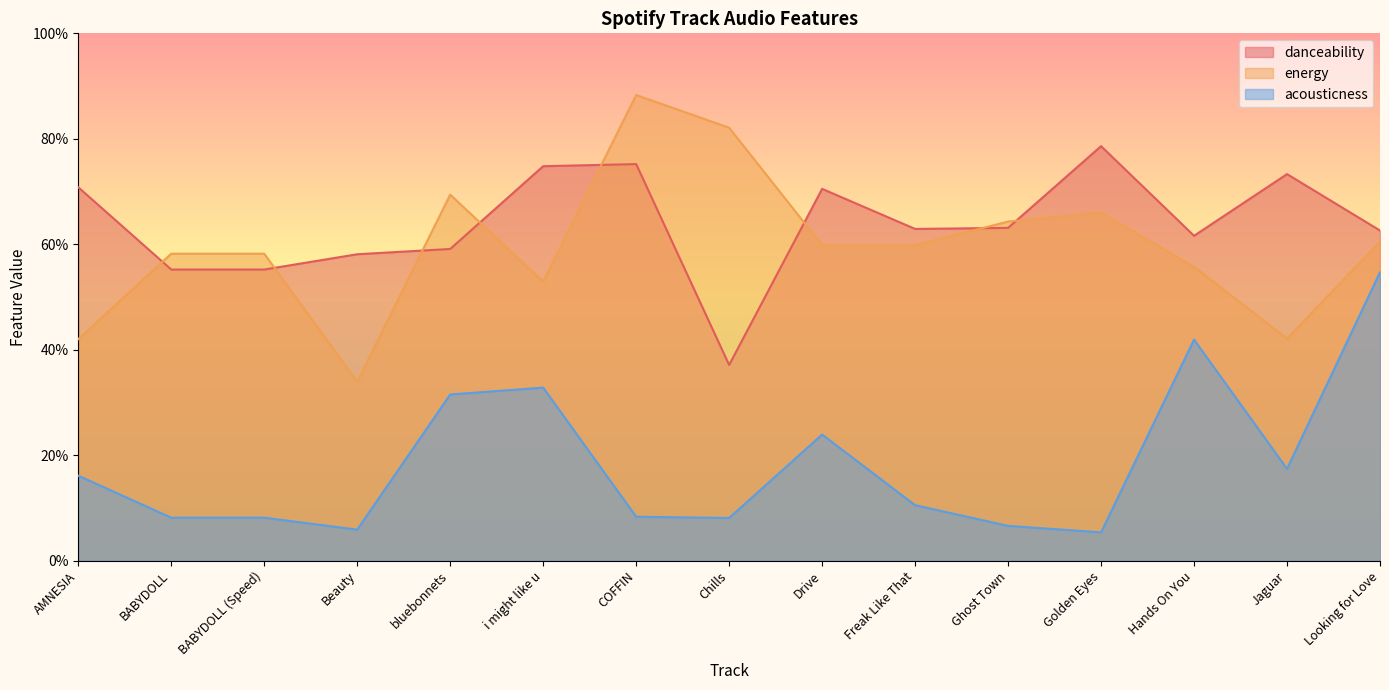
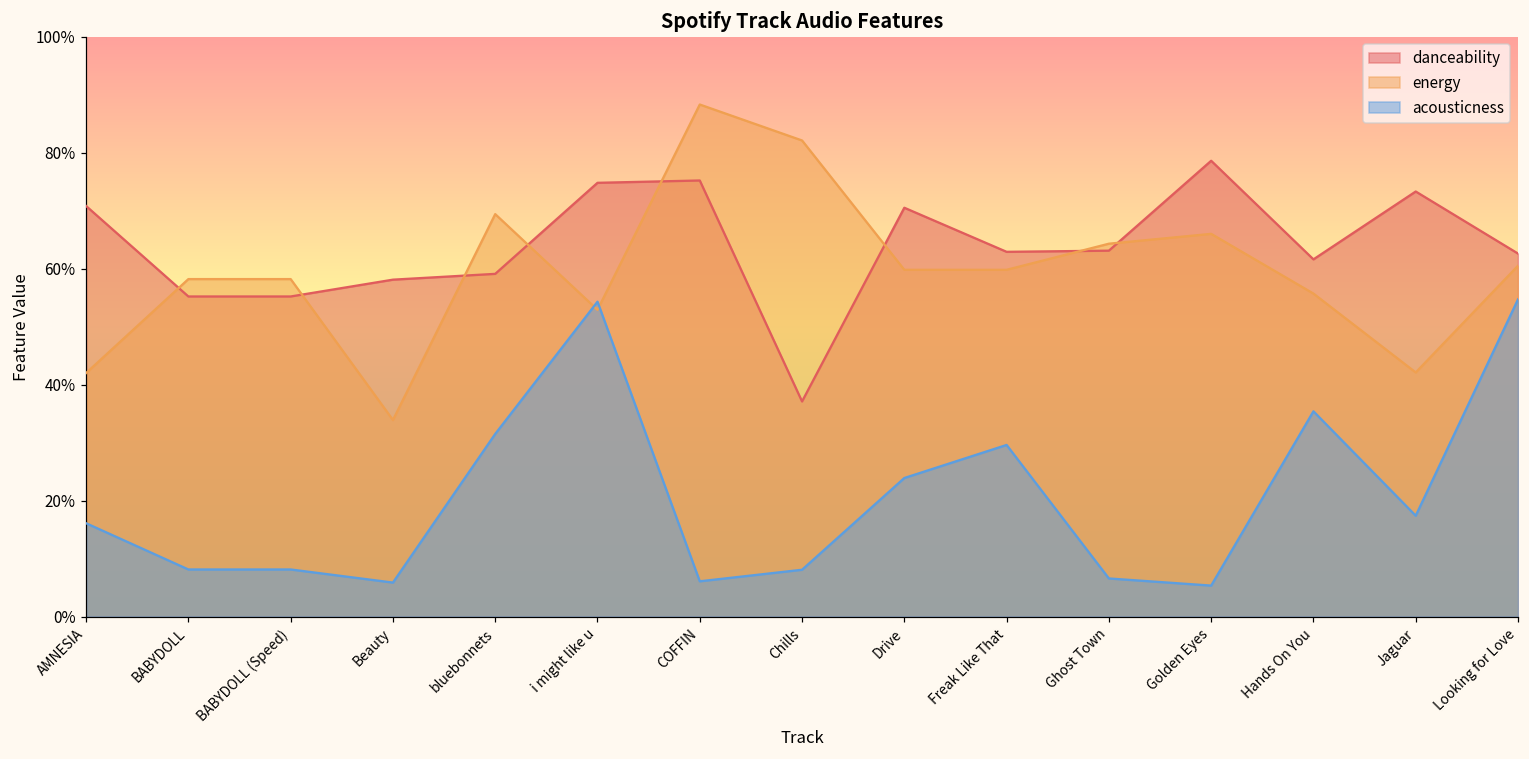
  {
    "acousticness": {
      "AMNESIA": "16%",
      "BABYDOLL": "8%",
      "BABYDOLL (Speed)": "8%",
      "Beauty": "6%",
      "bluebonnets": "32%",
-     "i might like u": "33%",
-     "COFFIN": "8%",
+     "i might like u": "54%",
+     "COFFIN": "6%",
      "Chills": "8%",
      "Drive": "24%",
-     "Freak Like That": "11%",
+     "Freak Like That": "30%",
      "Ghost Town": "7%",
      "Golden Eyes": "5%",
-     "Hands On You": "42%",
+     "Hands On You": "35%",
      "Jaguar": "17%",
      "Looking for Love": "55%"
    }
  }
